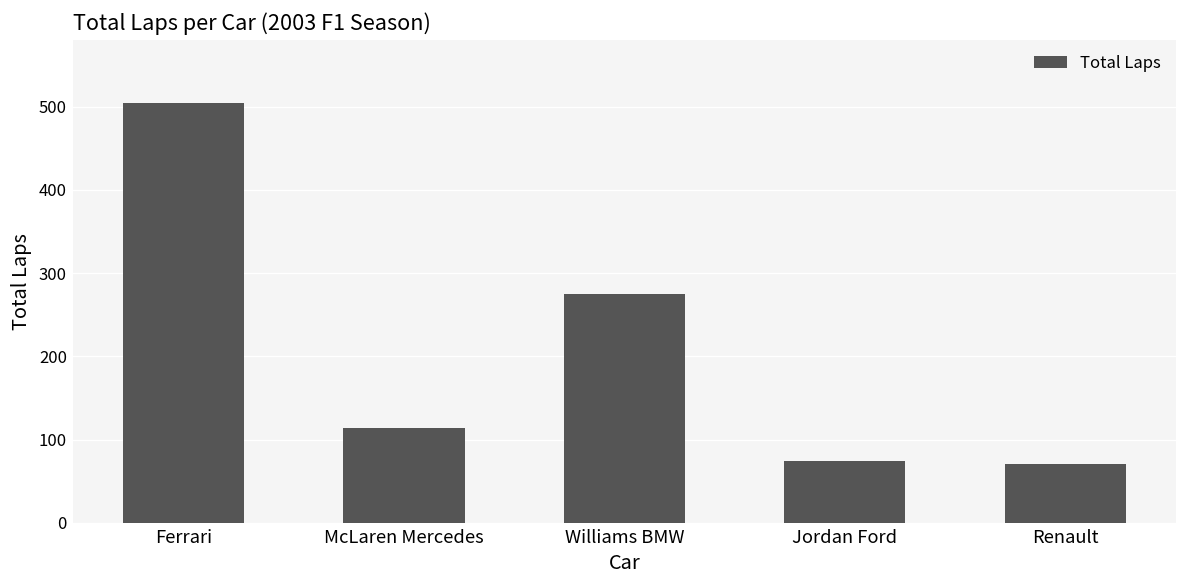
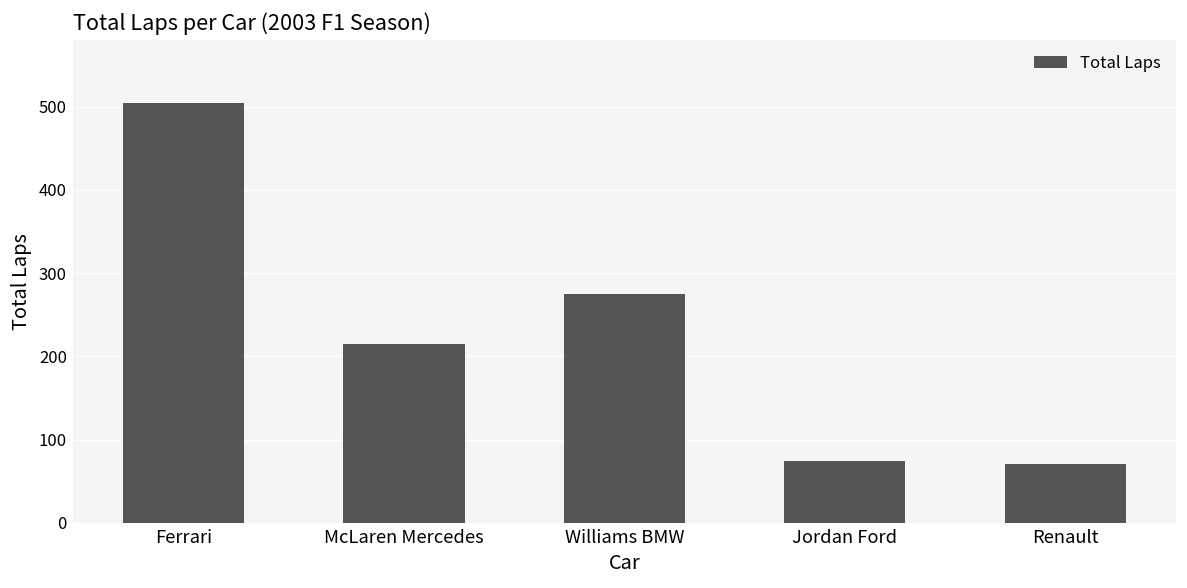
  {
    "Ferrari": 510,
-   "McLaren Mercedes": 110,
+   "McLaren Mercedes": 220,
    "Williams BMW": 280,
    "Jordan Ford": 70,
    "Renault": 70
  }
